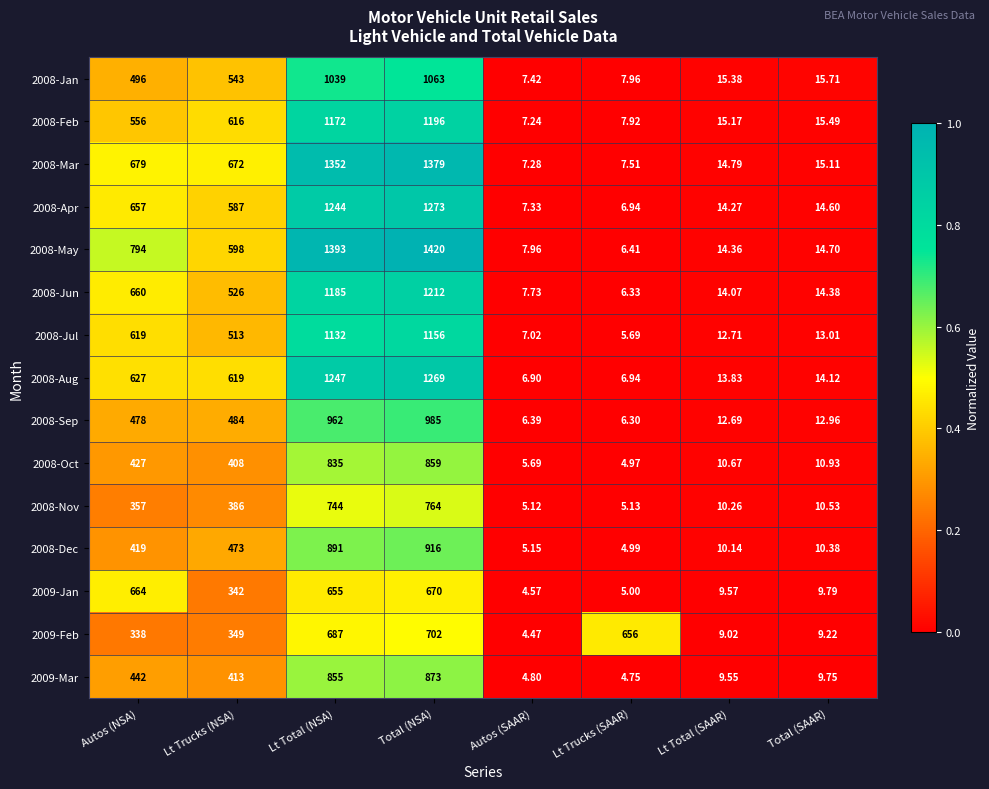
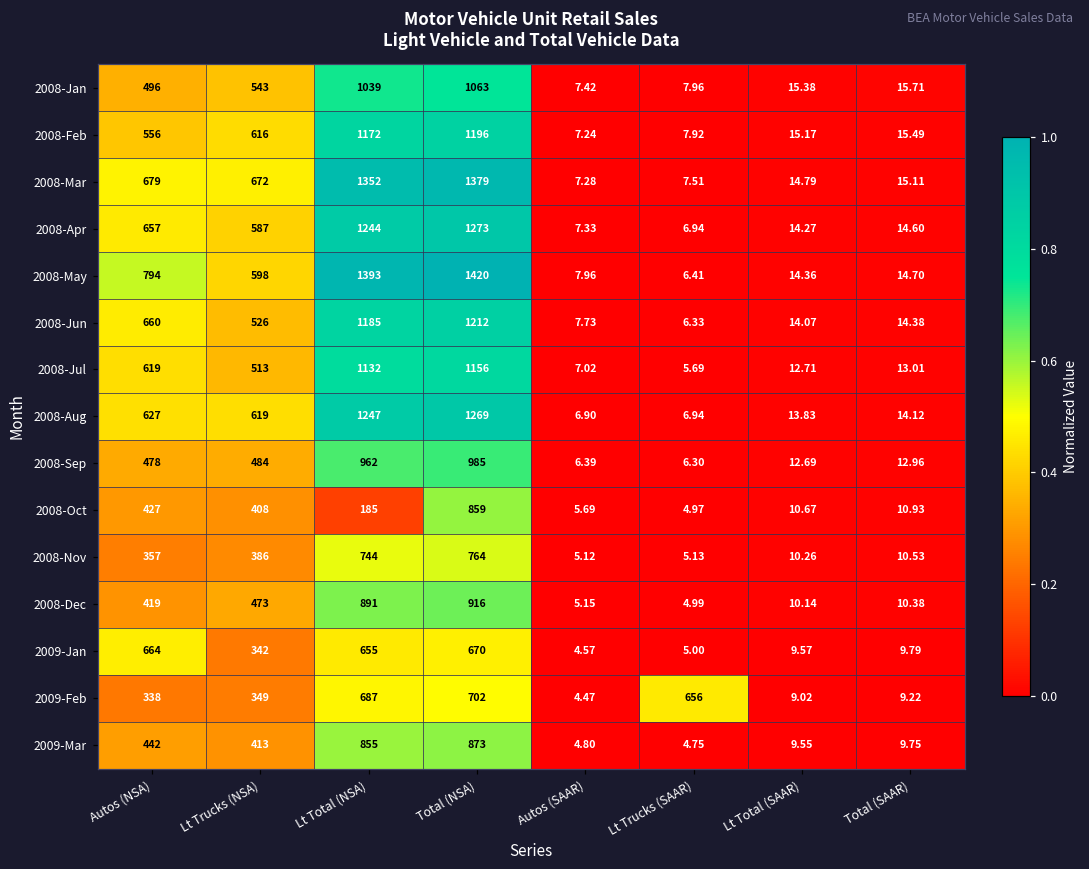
  {
    "2008-Jan": {
      "Autos (NSA)": 496,
      "Lt Trucks (NSA)": 543,
      "Lt Total (NSA)": 1039,
      "Total (NSA)": 1063,
      "Autos (SAAR)": 7.42,
      "Lt Trucks (SAAR)": 7.96,
      "Lt Total (SAAR)": 15.38,
      "Total (SAAR)": 15.71
    },
    "2008-Feb": {
      "Autos (NSA)": 556,
      "Lt Trucks (NSA)": 616,
      "Lt Total (NSA)": 1172,
      "Total (NSA)": 1196,
      "Autos (SAAR)": 7.24,
      "Lt Trucks (SAAR)": 7.92,
      "Lt Total (SAAR)": 15.17,
      "Total (SAAR)": 15.49
    },
    "2008-Mar": {
      "Autos (NSA)": 679,
      "Lt Trucks (NSA)": 672,
      "Lt Total (NSA)": 1352,
      "Total (NSA)": 1379,
      "Autos (SAAR)": 7.28,
      "Lt Trucks (SAAR)": 7.51,
      "Lt Total (SAAR)": 14.79,
      "Total (SAAR)": 15.11
    },
    "2008-Apr": {
      "Autos (NSA)": 657,
      "Lt Trucks (NSA)": 587,
      "Lt Total (NSA)": 1244,
      "Total (NSA)": 1273,
      "Autos (SAAR)": 7.33,
      "Lt Trucks (SAAR)": 6.94,
      "Lt Total (SAAR)": 14.27,
      "Total (SAAR)": 14.60
    },
    "2008-May": {
      "Autos (NSA)": 794,
      "Lt Trucks (NSA)": 598,
      "Lt Total (NSA)": 1393,
      "Total (NSA)": 1420,
      "Autos (SAAR)": 7.96,
      "Lt Trucks (SAAR)": 6.41,
      "Lt Total (SAAR)": 14.36,
      "Total (SAAR)": 14.70
    },
    "2008-Jun": {
      "Autos (NSA)": 660,
      "Lt Trucks (NSA)": 526,
      "Lt Total (NSA)": 1185,
      "Total (NSA)": 1212,
      "Autos (SAAR)": 7.73,
      "Lt Trucks (SAAR)": 6.33,
      "Lt Total (SAAR)": 14.07,
      "Total (SAAR)": 14.38
    },
    "2008-Jul": {
      "Autos (NSA)": 619,
      "Lt Trucks (NSA)": 513,
      "Lt Total (NSA)": 1132,
      "Total (NSA)": 1156,
      "Autos (SAAR)": 7.02,
      "Lt Trucks (SAAR)": 5.69,
      "Lt Total (SAAR)": 12.71,
      "Total (SAAR)": 13.01
    },
    "2008-Aug": {
      "Autos (NSA)": 627,
      "Lt Trucks (NSA)": 619,
      "Lt Total (NSA)": 1247,
      "Total (NSA)": 1269,
      "Autos (SAAR)": 6.90,
      "Lt Trucks (SAAR)": 6.94,
      "Lt Total (SAAR)": 13.83,
      "Total (SAAR)": 14.12
    },
    "2008-Sep": {
      "Autos (NSA)": 478,
      "Lt Trucks (NSA)": 484,
      "Lt Total (NSA)": 962,
      "Total (NSA)": 985,
      "Autos (SAAR)": 6.39,
      "Lt Trucks (SAAR)": 6.30,
      "Lt Total (SAAR)": 12.69,
      "Total (SAAR)": 12.96
    },
    "2008-Oct": {
      "Autos (NSA)": 427,
      "Lt Trucks (NSA)": 408,
-     "Lt Total (NSA)": 835,
+     "Lt Total (NSA)": 185,
      "Total (NSA)": 859,
      "Autos (SAAR)": 5.69,
      "Lt Trucks (SAAR)": 4.97,
      "Lt Total (SAAR)": 10.67,
      "Total (SAAR)": 10.93
    },
    "2008-Nov": {
      "Autos (NSA)": 357,
      "Lt Trucks (NSA)": 386,
      "Lt Total (NSA)": 744,
      "Total (NSA)": 764,
      "Autos (SAAR)": 5.12,
      "Lt Trucks (SAAR)": 5.13,
      "Lt Total (SAAR)": 10.26,
      "Total (SAAR)": 10.53
    },
    "2008-Dec": {
      "Autos (NSA)": 419,
      "Lt Trucks (NSA)": 473,
      "Lt Total (NSA)": 891,
      "Total (NSA)": 916,
      "Autos (SAAR)": 5.15,
      "Lt Trucks (SAAR)": 4.99,
      "Lt Total (SAAR)": 10.14,
      "Total (SAAR)": 10.38
    },
    "2009-Jan": {
      "Autos (NSA)": 664,
      "Lt Trucks (NSA)": 342,
      "Lt Total (NSA)": 655,
      "Total (NSA)": 670,
      "Autos (SAAR)": 4.57,
      "Lt Trucks (SAAR)": 5.00,
      "Lt Total (SAAR)": 9.57,
      "Total (SAAR)": 9.79
    },
    "2009-Feb": {
      "Autos (NSA)": 338,
      "Lt Trucks (NSA)": 349,
      "Lt Total (NSA)": 687,
      "Total (NSA)": 702,
      "Autos (SAAR)": 4.47,
      "Lt Trucks (SAAR)": 656,
      "Lt Total (SAAR)": 9.02,
      "Total (SAAR)": 9.22
    },
    "2009-Mar": {
      "Autos (NSA)": 442,
      "Lt Trucks (NSA)": 413,
      "Lt Total (NSA)": 855,
      "Total (NSA)": 873,
      "Autos (SAAR)": 4.80,
      "Lt Trucks (SAAR)": 4.75,
      "Lt Total (SAAR)": 9.55,
      "Total (SAAR)": 9.75
    }
  }
